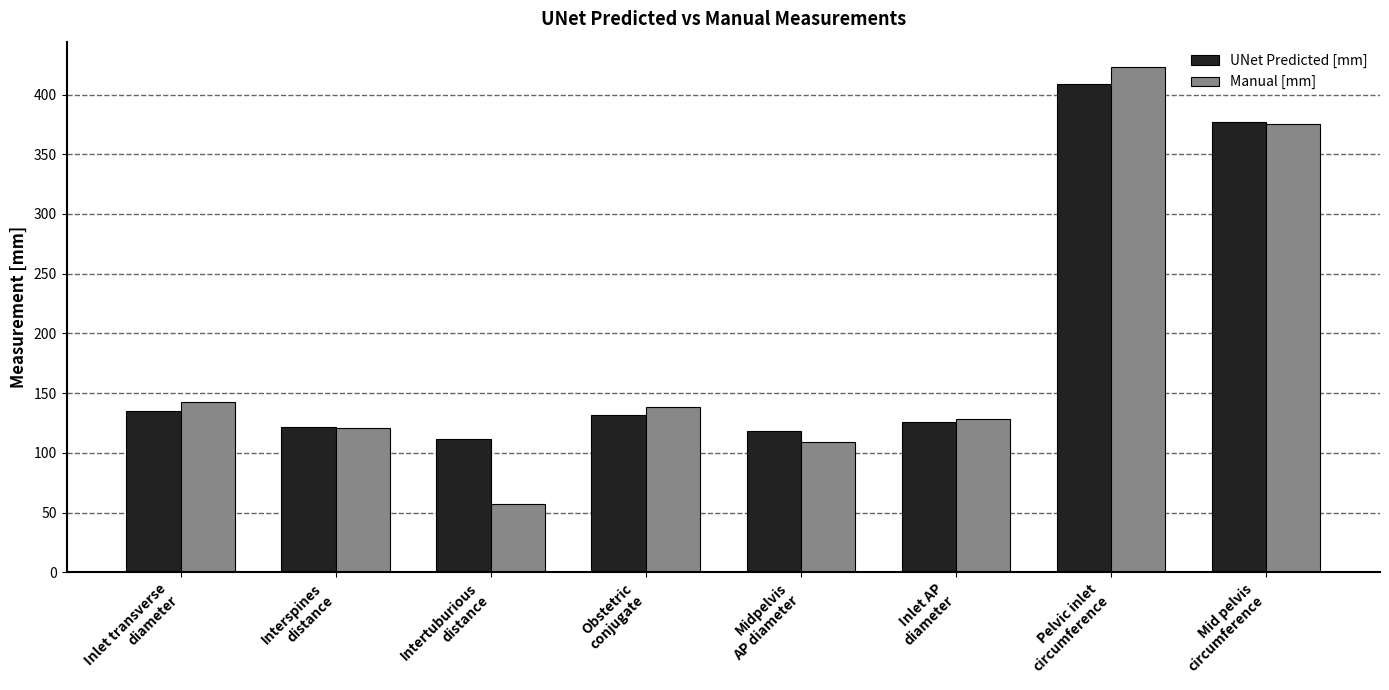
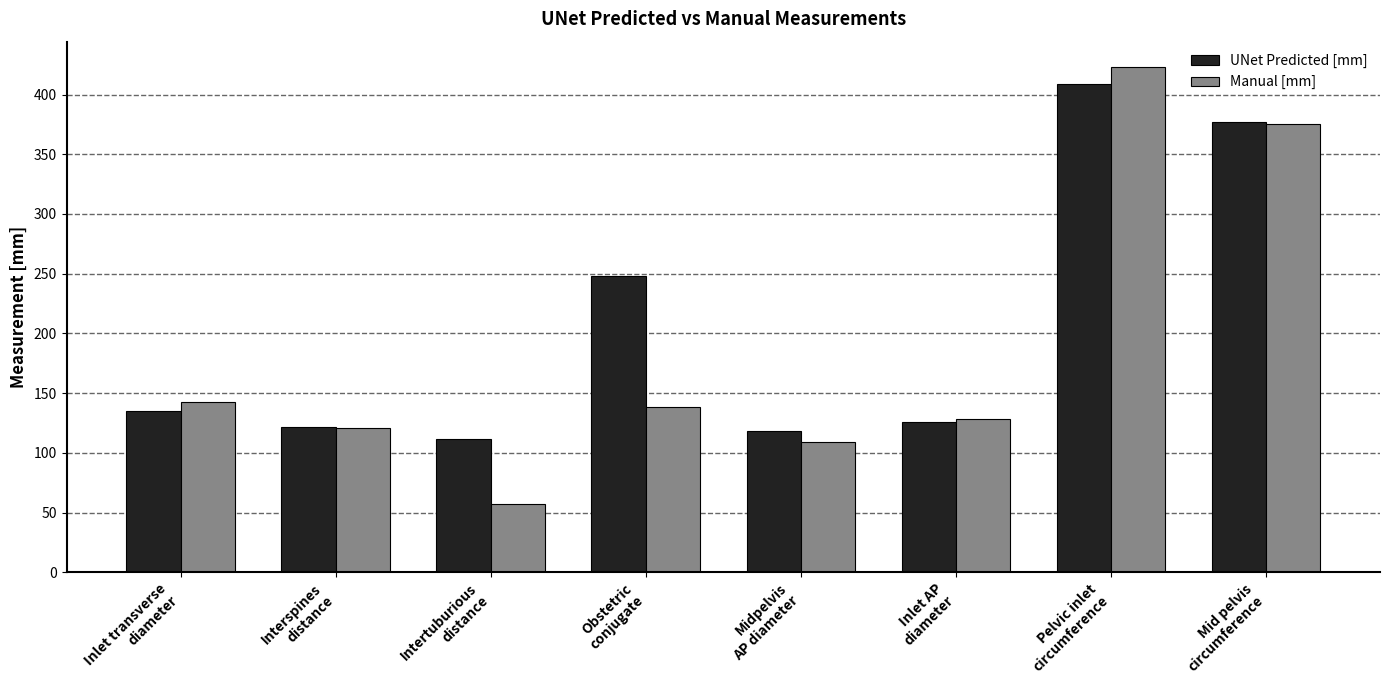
  {
    "UNet Predicted [mm]": {
      "Inlet transverse diameter": 135,
      "Interspines distance": 122,
      "Intertuburious distance": 111,
-     "Obstetric conjugate": 132,
+     "Obstetric conjugate": 248,
      "Midpelvis AP diameter": 118,
      "Inlet AP diameter": 126,
      "Pelvic inlet circumference": 409,
      "Mid pelvis circumference": 377
    },
    "Manual [mm]": {
      "Inlet transverse diameter": 143,
      "Interspines distance": 121,
      "Intertuburious distance": 57,
      "Obstetric conjugate": 138,
      "Midpelvis AP diameter": 109,
      "Inlet AP diameter": 128,
      "Pelvic inlet circumference": 423,
      "Mid pelvis circumference": 375
    }
  }
